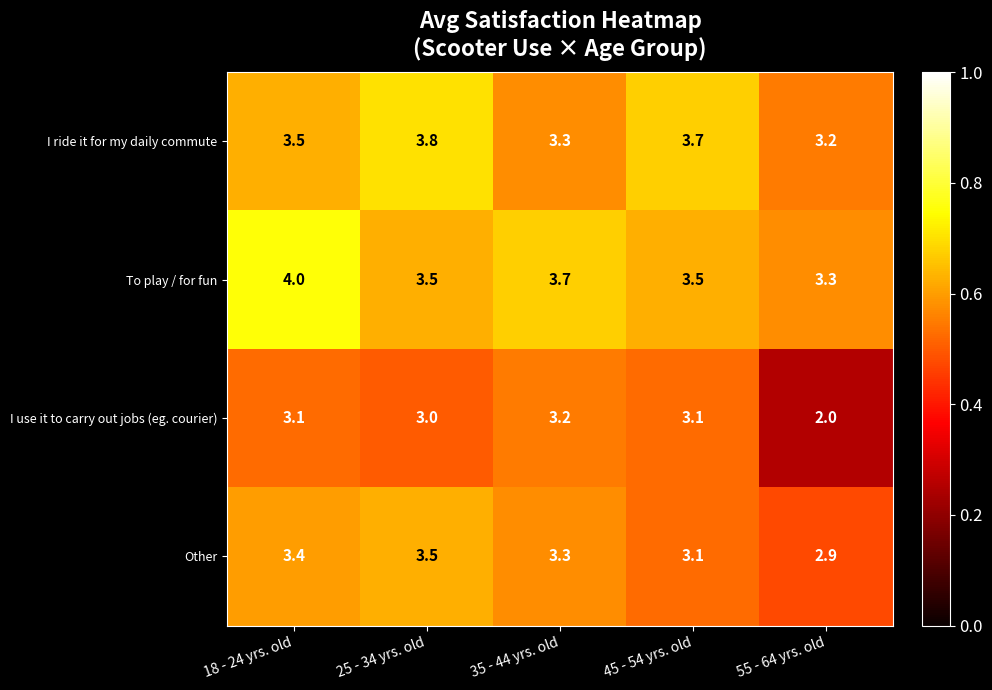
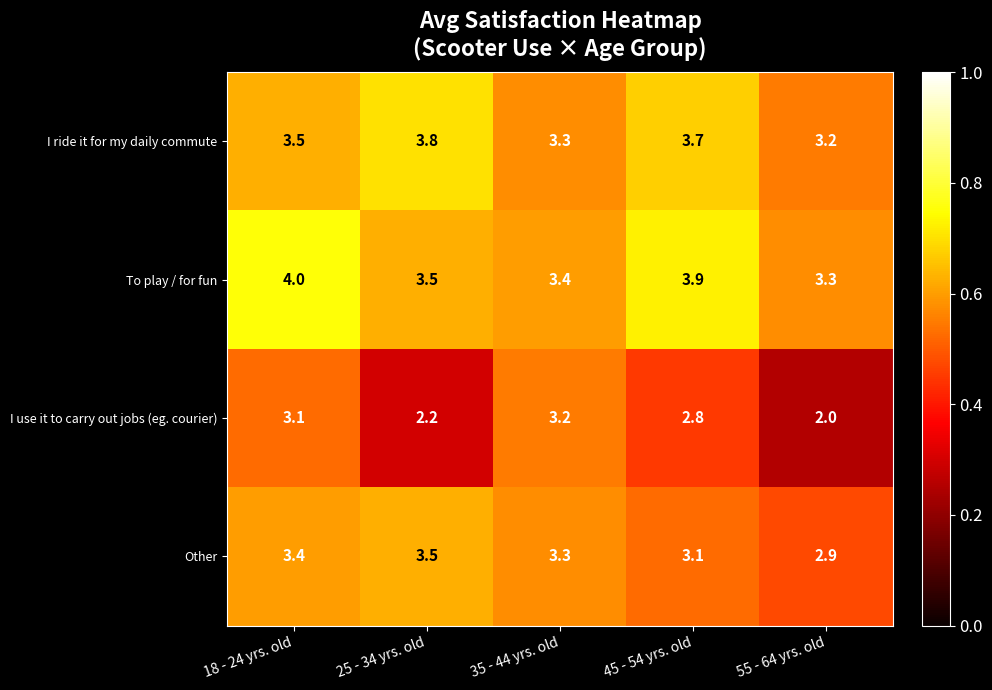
  {
    "I ride it for my daily commute": {
      "18 - 24 yrs. old": 3.5,
      "25 - 34 yrs. old": 3.8,
      "35 - 44 yrs. old": 3.3,
      "45 - 54 yrs. old": 3.7,
      "55 - 64 yrs. old": 3.2
    },
    "To play / for fun": {
      "18 - 24 yrs. old": 4.0,
      "25 - 34 yrs. old": 3.5,
-     "35 - 44 yrs. old": 3.7,
-     "45 - 54 yrs. old": 3.5,
+     "35 - 44 yrs. old": 3.4,
+     "45 - 54 yrs. old": 3.9,
      "55 - 64 yrs. old": 3.3
    },
    "I use it to carry out jobs (eg. courier)": {
      "18 - 24 yrs. old": 3.1,
-     "25 - 34 yrs. old": 3.0,
+     "25 - 34 yrs. old": 2.2,
      "35 - 44 yrs. old": 3.2,
-     "45 - 54 yrs. old": 3.1,
+     "45 - 54 yrs. old": 2.8,
      "55 - 64 yrs. old": 2.0
    },
    "Other": {
      "18 - 24 yrs. old": 3.4,
      "25 - 34 yrs. old": 3.5,
      "35 - 44 yrs. old": 3.3,
      "45 - 54 yrs. old": 3.1,
      "55 - 64 yrs. old": 2.9
    }
  }
